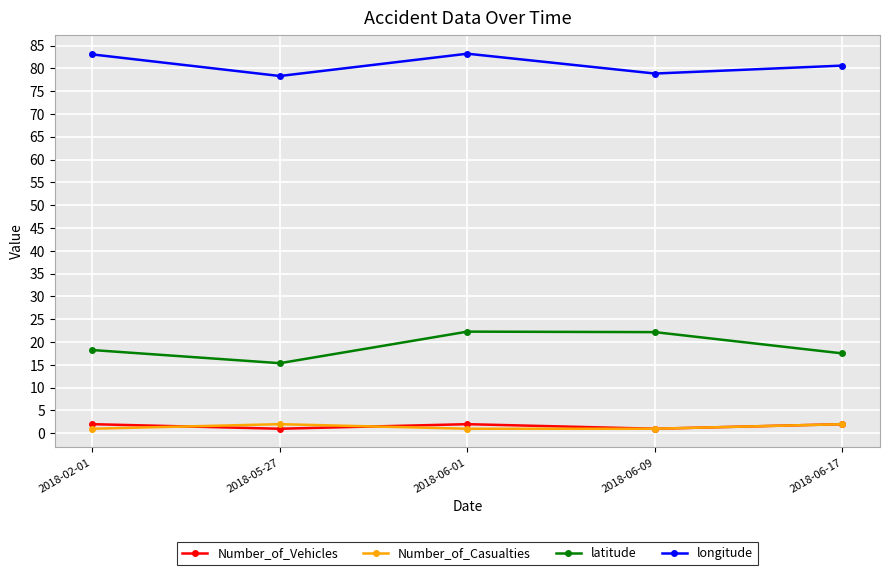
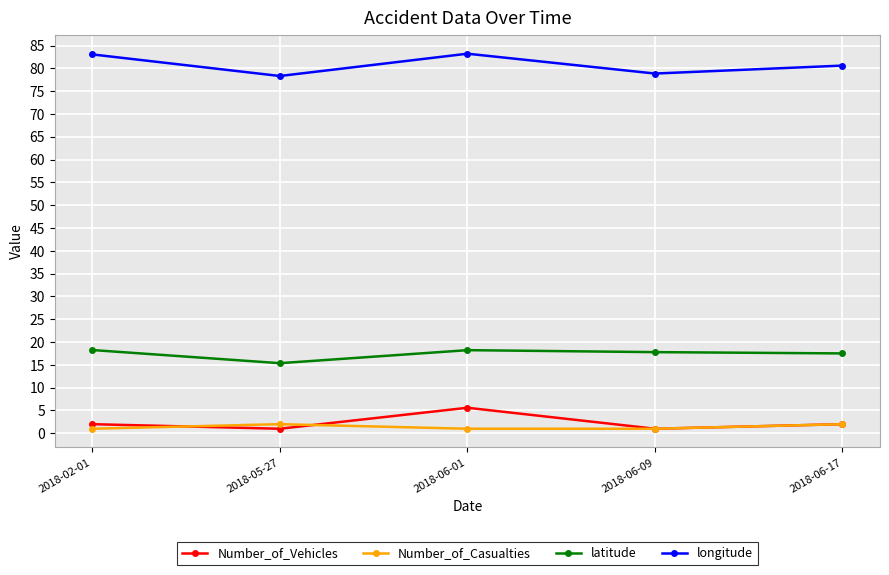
  {
    "Number_of_Vehicles": {
      "2018-02-01": 2,
      "2018-05-27": 1,
-     "2018-06-01": 2
+     "2018-06-01": 6
    },
    "Number_of_Casualties": {
      "2018-02-01": 1,
      "2018-05-27": 2,
      "2018-06-01": 1
    },
    "latitude": {
      "2018-02-01": 18,
      "2018-05-27": 15,
-     "2018-06-01": 22,
-     "2018-06-09": 22,
+     "2018-06-01": 18,
+     "2018-06-09": 18,
      "2018-06-17": 18
    },
    "longitude": {
      "2018-02-01": 83,
      "2018-05-27": 78,
      "2018-06-01": 83,
      "2018-06-09": 79,
      "2018-06-17": 81
    }
  }
